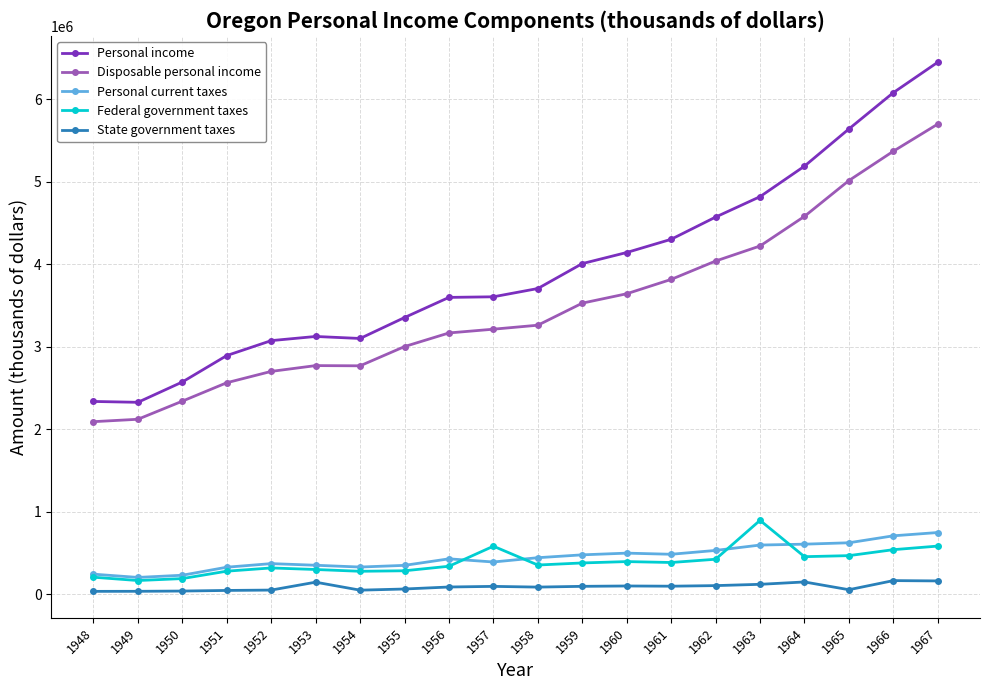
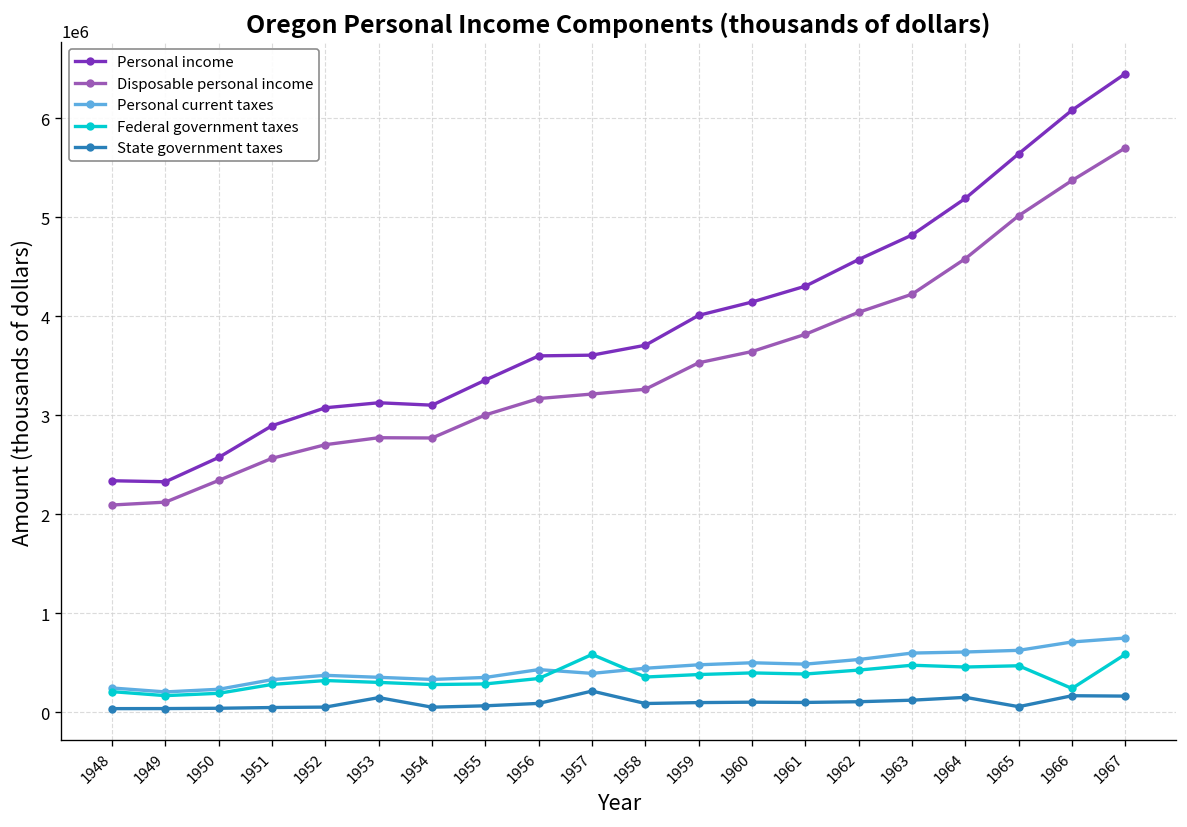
  {
    "Personal current taxes": {
      "1948": 200000,
      "1949": 200000,
      "1950": 200000,
      "1951": 300000,
      "1952": 400000,
      "1953": 400000,
      "1954": 300000,
      "1955": 400000,
      "1956": 400000,
      "1957": 400000,
      "1958": 400000,
      "1959": 500000,
      "1960": 500000,
      "1961": 500000,
      "1962": 500000,
      "1963": 600000,
      "1964": 600000,
      "1965": 600000,
      "1966": 700000,
      "1967": 700000
    },
    "Federal government taxes": {
      "1948": 200000,
      "1949": 200000,
      "1950": 200000,
      "1951": 300000,
      "1952": 300000,
      "1953": 300000,
      "1954": 300000,
      "1955": 300000,
      "1956": 300000,
      "1957": 600000,
      "1958": 400000,
      "1959": 400000,
      "1960": 400000,
      "1961": 400000,
      "1962": 400000,
-     "1963": 900000,
+     "1963": 500000,
      "1964": 500000,
      "1965": 500000,
-     "1966": 500000,
+     "1966": 200000,
      "1967": 600000
    },
    "State government taxes": {
      "1948": 0,
      "1949": 0,
      "1950": 0,
      "1951": 0,
      "1952": 100000,
      "1953": 100000,
      "1954": 100000,
      "1955": 100000,
      "1956": 100000,
-     "1957": 100000,
+     "1957": 200000,
      "1958": 100000,
      "1959": 100000,
      "1960": 100000,
      "1961": 100000,
      "1962": 100000,
      "1963": 100000,
      "1964": 200000,
      "1965": 100000,
      "1966": 200000,
      "1967": 200000
    }
  }
